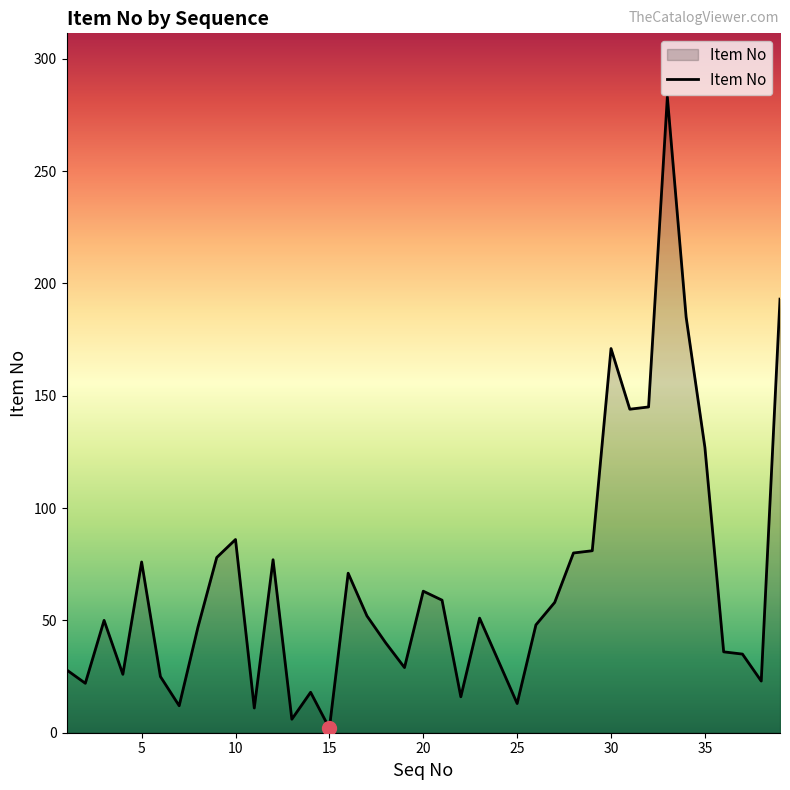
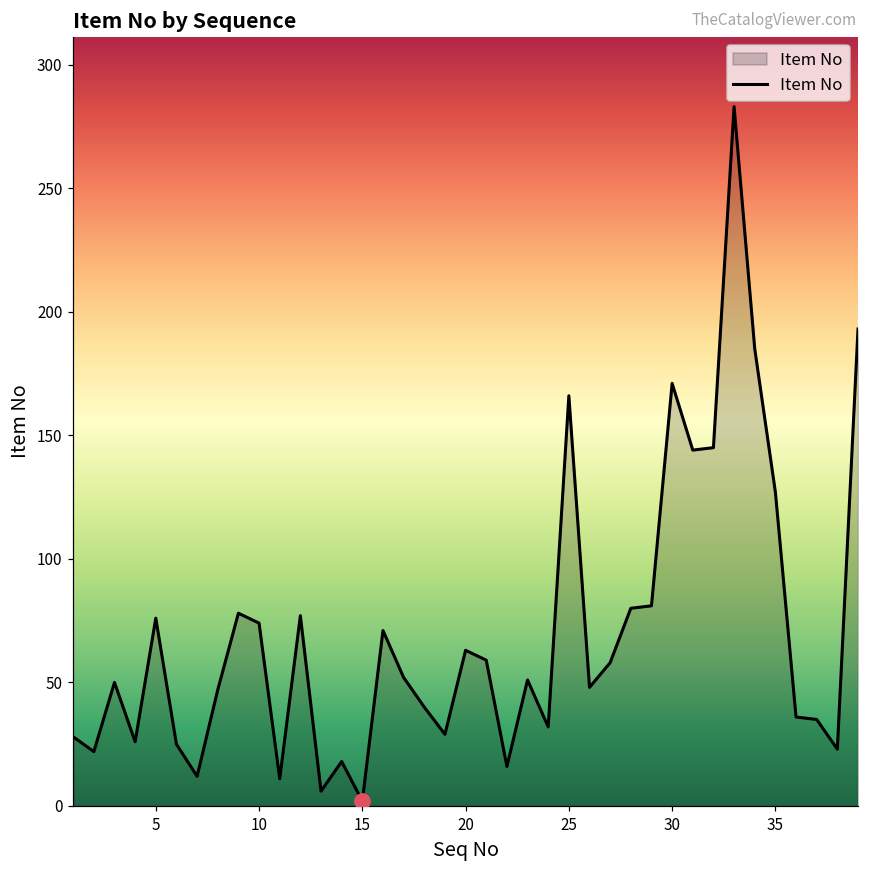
  {
    "Item No": {
      "5": 76,
-     "10": 86,
+     "10": 74,
      "20": 63,
-     "25": 13,
+     "25": 166,
      "30": 171,
      "35": 127
    }
  }
